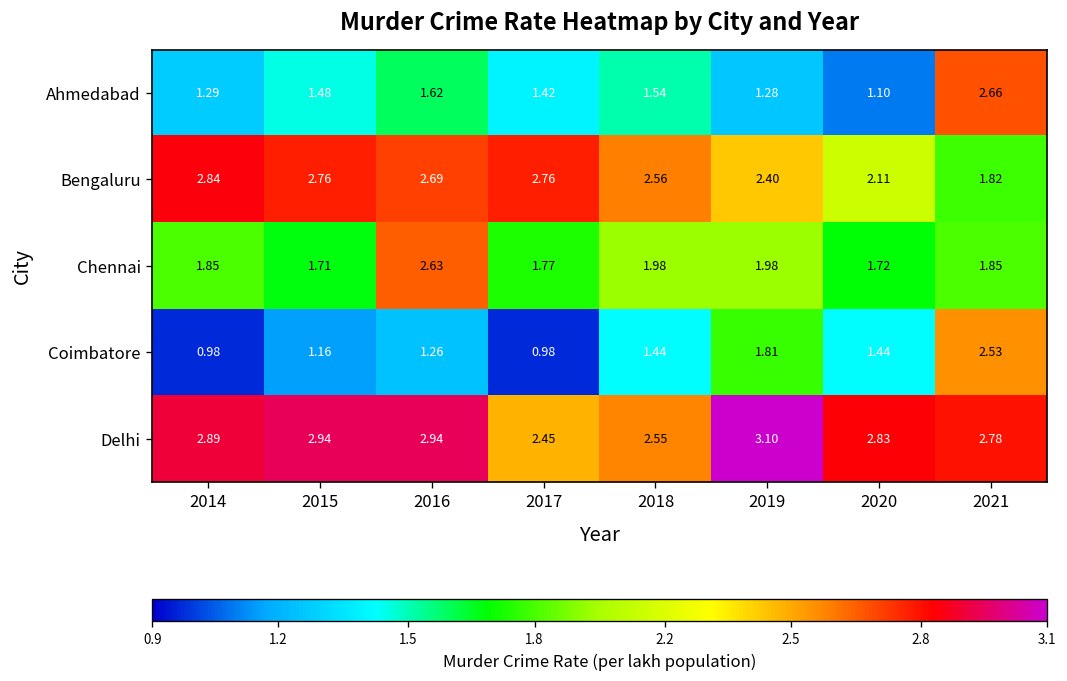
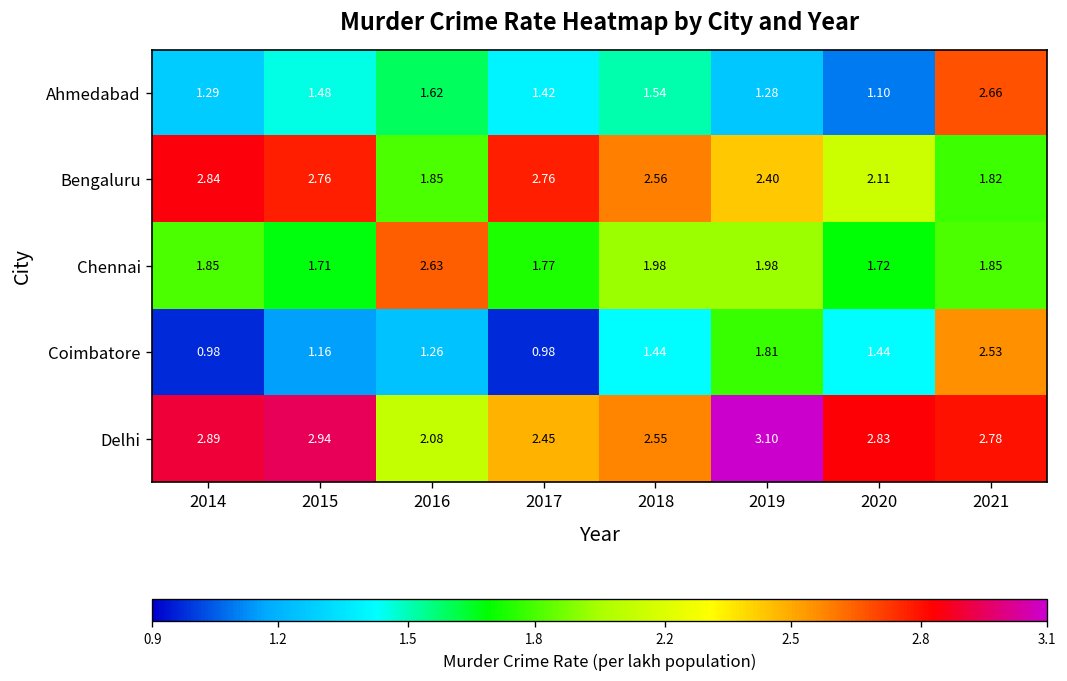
  {
    "Ahmedabad": {
      "2014": 1.29,
      "2015": 1.48,
      "2016": 1.62,
      "2017": 1.42,
      "2018": 1.54,
      "2019": 1.28,
      "2020": 1.10,
      "2021": 2.66
    },
    "Bengaluru": {
      "2014": 2.84,
      "2015": 2.76,
-     "2016": 2.69,
+     "2016": 1.85,
      "2017": 2.76,
      "2018": 2.56,
      "2019": 2.40,
      "2020": 2.11,
      "2021": 1.82
    },
    "Chennai": {
      "2014": 1.85,
      "2015": 1.71,
      "2016": 2.63,
      "2017": 1.77,
      "2018": 1.98,
      "2019": 1.98,
      "2020": 1.72,
      "2021": 1.85
    },
    "Coimbatore": {
      "2014": 0.98,
      "2015": 1.16,
      "2016": 1.26,
      "2017": 0.98,
      "2018": 1.44,
      "2019": 1.81,
      "2020": 1.44,
      "2021": 2.53
    },
    "Delhi": {
      "2014": 2.89,
      "2015": 2.94,
-     "2016": 2.94,
+     "2016": 2.08,
      "2017": 2.45,
      "2018": 2.55,
      "2019": 3.10,
      "2020": 2.83,
      "2021": 2.78
    }
  }
